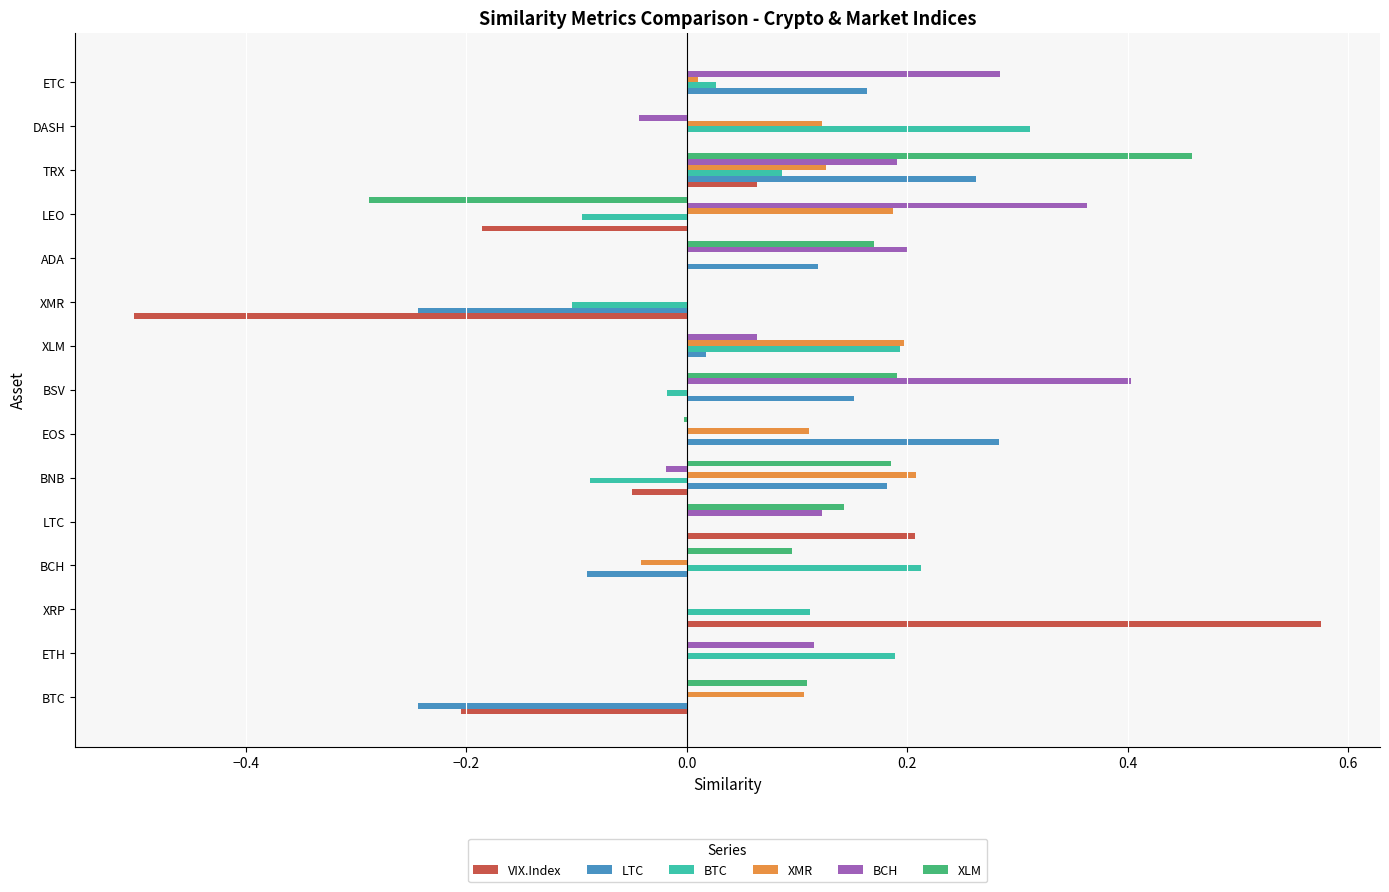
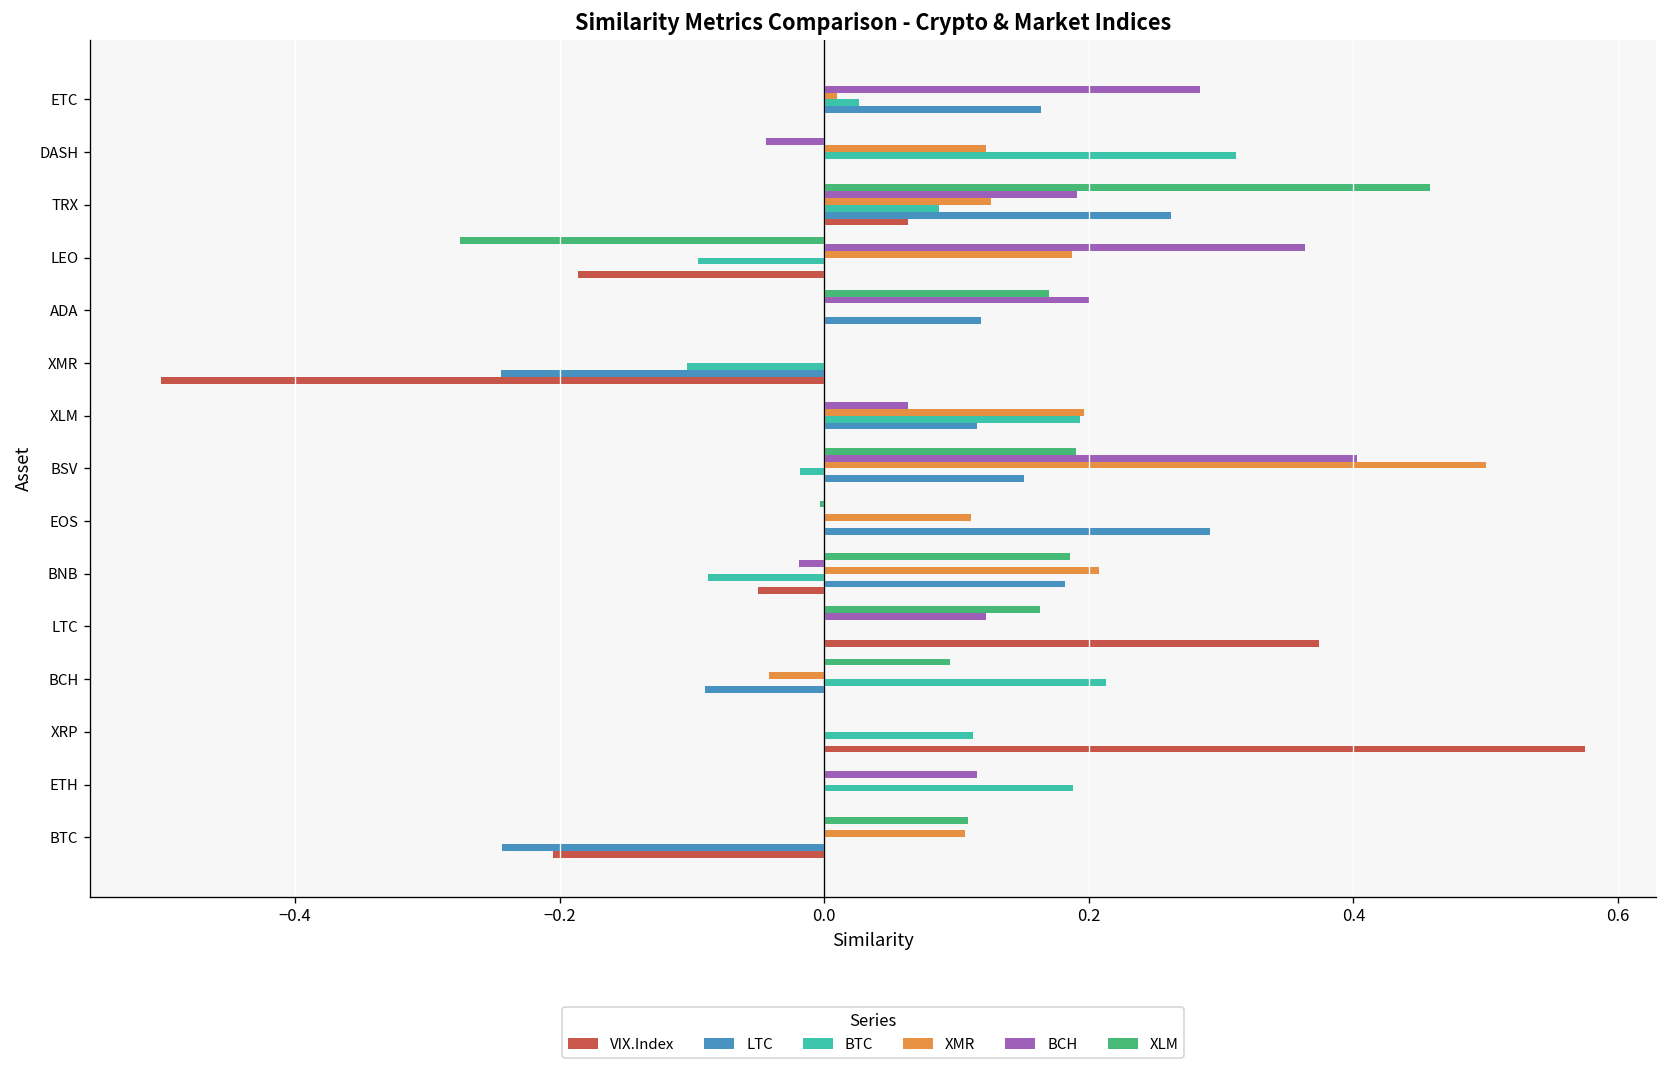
  {
    "VIX.Index": {
      "ETC": 0.000,
      "DASH": 0.000,
      "TRX": 0.063,
      "LEO": -0.186,
      "ADA": 0.000,
      "XMR": -0.501,
      "XLM": 0.000,
      "BSV": 0.000,
      "EOS": 0.000,
      "BNB": -0.050,
-     "LTC": 0.207,
+     "LTC": 0.374,
      "BCH": 0.000,
      "XRP": 0.575,
      "ETH": 0.000,
      "BTC": -0.205
    },
    "LTC": {
      "ETC": 0.164,
      "DASH": 0.000,
      "TRX": 0.262,
      "LEO": 0.000,
      "ADA": 0.119,
      "XMR": -0.244,
-     "XLM": 0.017,
+     "XLM": 0.115,
      "BSV": 0.151,
-     "EOS": 0.283,
+     "EOS": 0.292,
      "BNB": 0.182,
      "LTC": 0.000,
      "BCH": -0.090,
      "XRP": 0.000,
      "ETH": 0.000,
      "BTC": -0.244
    },
    "BTC": {
      "ETC": 0.026,
      "DASH": 0.311,
      "TRX": 0.087,
      "LEO": -0.095,
      "ADA": 0.000,
      "XMR": -0.104,
      "XLM": 0.193,
      "BSV": -0.018,
      "EOS": 0.000,
      "BNB": -0.088,
      "LTC": 0.000,
      "BCH": 0.213,
      "XRP": 0.112,
      "ETH": 0.188,
      "BTC": 0.000
    },
    "XMR": {
      "ETC": 0.010,
      "DASH": 0.122,
      "TRX": 0.126,
      "LEO": 0.187,
      "ADA": 0.0,
      "XMR": 0.0,
      "XLM": 0.197,
-     "BSV": 0.0,
+     "BSV": 0.5,
      "EOS": 0.111,
      "BNB": 0.207,
      "LTC": 0.0,
      "BCH": -0.042,
      "XRP": 0.0,
      "ETH": 0.0,
      "BTC": 0.107
    },
    "BCH": {
      "ETC": 0.284,
      "DASH": -0.044,
      "TRX": 0.191,
      "LEO": 0.363,
      "ADA": 0.200,
      "XMR": 0.000,
      "XLM": 0.064,
      "BSV": 0.403,
      "EOS": 0.000,
      "BNB": -0.019,
      "LTC": 0.122,
      "BCH": 0.000,
      "XRP": 0.000,
      "ETH": 0.115,
      "BTC": 0.000
    },
    "XLM": {
      "ETC": 0.000,
      "DASH": 0.000,
      "TRX": 0.458,
-     "LEO": -0.289,
+     "LEO": -0.276,
      "ADA": 0.170,
      "XMR": 0.000,
      "XLM": 0.000,
      "BSV": 0.190,
      "EOS": -0.003,
      "BNB": 0.185,
-     "LTC": 0.143,
+     "LTC": 0.163,
      "BCH": 0.095,
      "XRP": 0.000,
      "ETH": 0.000,
      "BTC": 0.109
    }
  }
